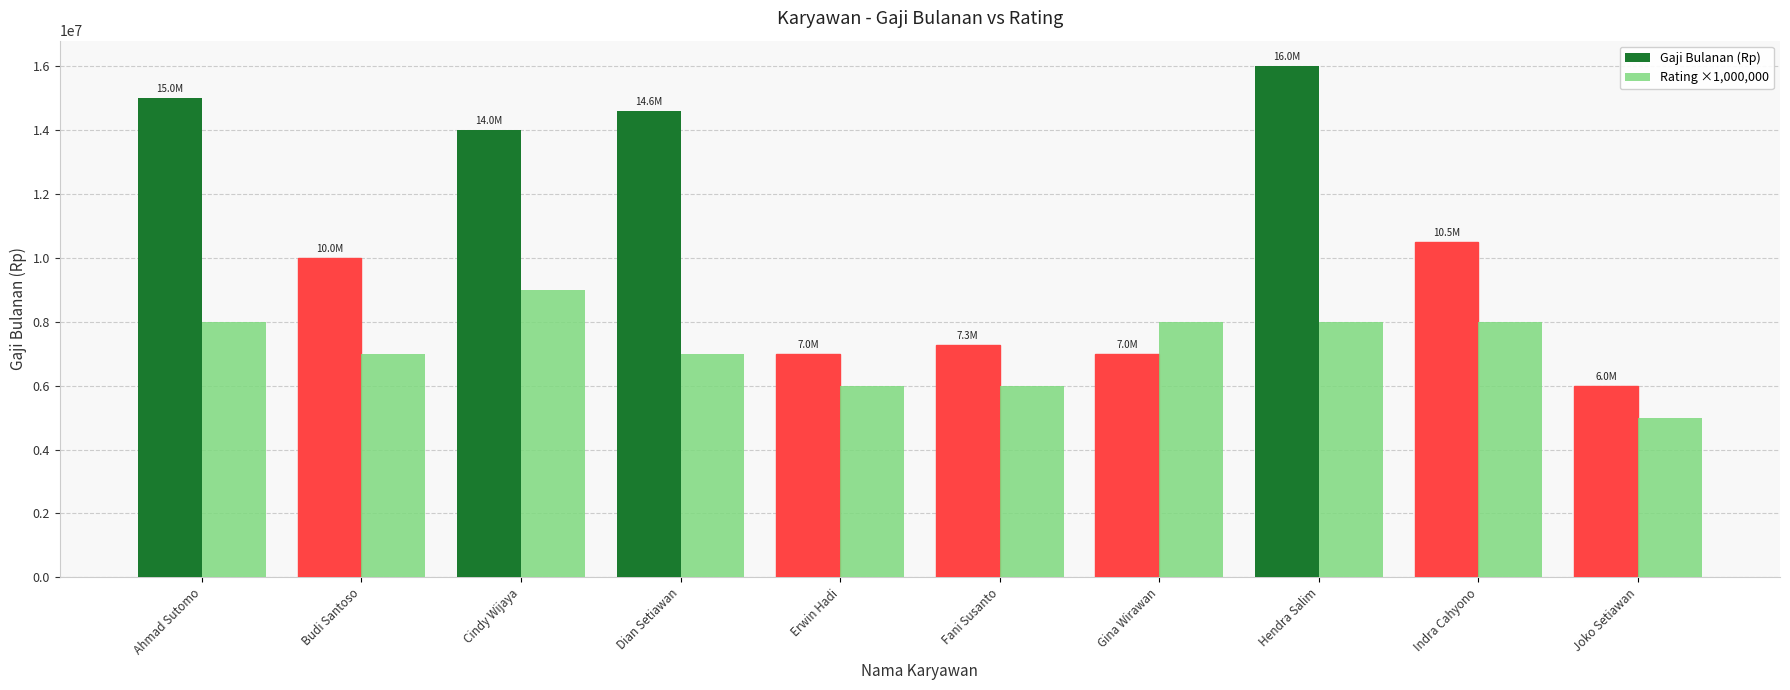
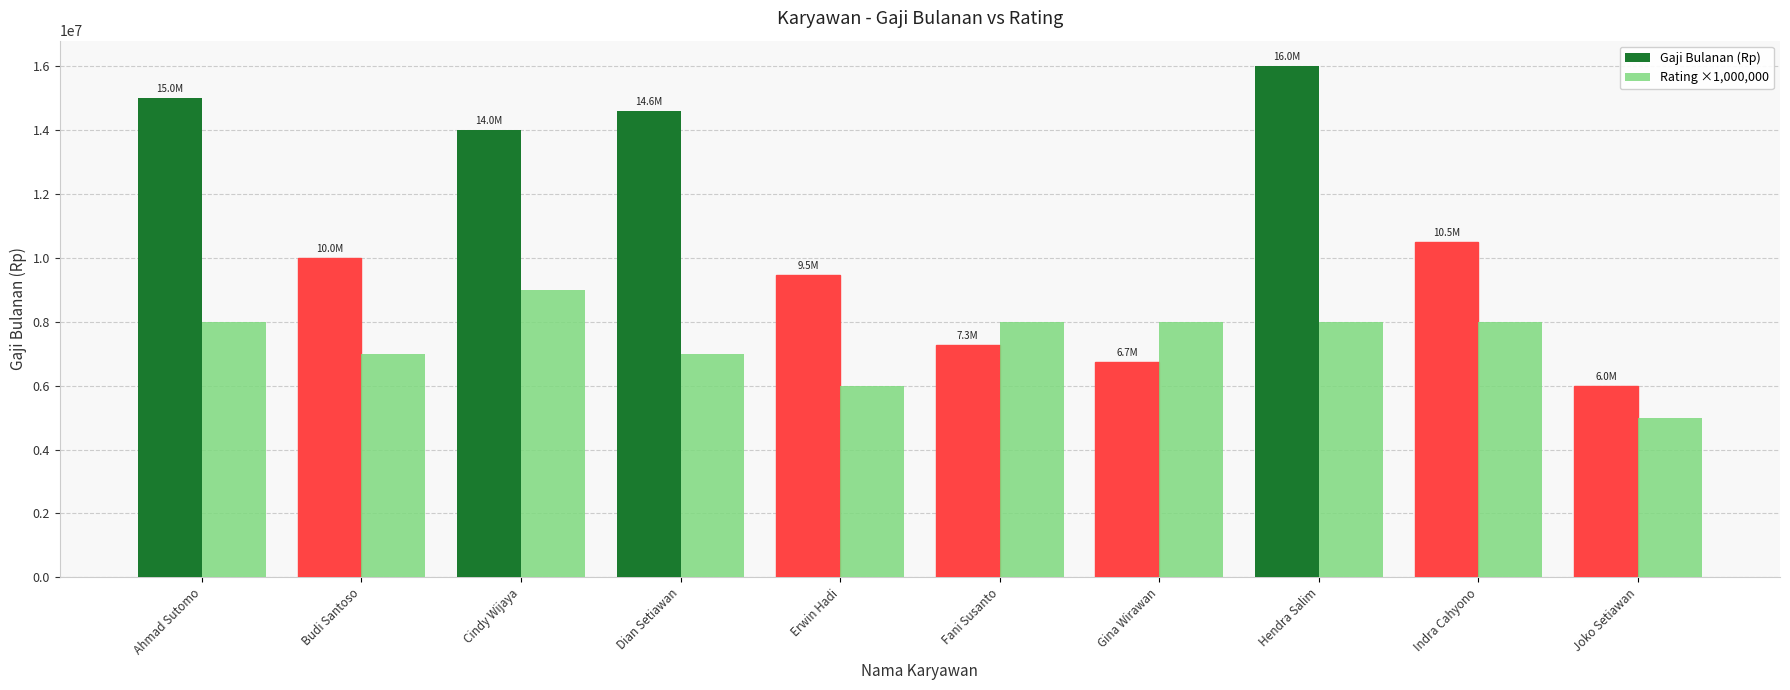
  {
    "Gaji Bulanan (Rp)": {
      "Ahmad Sutomo": "15.0M",
      "Budi Santoso": "10.0M",
      "Cindy Wijaya": "14.0M",
      "Dian Setiawan": "14.6M",
-     "Erwin Hadi": "7.0M",
+     "Erwin Hadi": "9.5M",
      "Fani Susanto": "7.3M",
-     "Gina Wirawan": "7.0M",
+     "Gina Wirawan": "6.7M",
      "Hendra Salim": "16.0M",
      "Indra Cahyono": "10.5M",
      "Joko Setiawan": "6.0M"
    },
    "Rating ×1,000,000": {
      "Ahmad Sutomo": "8000000",
      "Budi Santoso": "7000000",
      "Cindy Wijaya": "9000000",
      "Dian Setiawan": "7000000",
      "Erwin Hadi": "6000000",
-     "Fani Susanto": "6000000",
+     "Fani Susanto": "8000000",
      "Gina Wirawan": "8000000",
      "Hendra Salim": "8000000",
      "Indra Cahyono": "8000000",
      "Joko Setiawan": "5000000"
    }
  }
